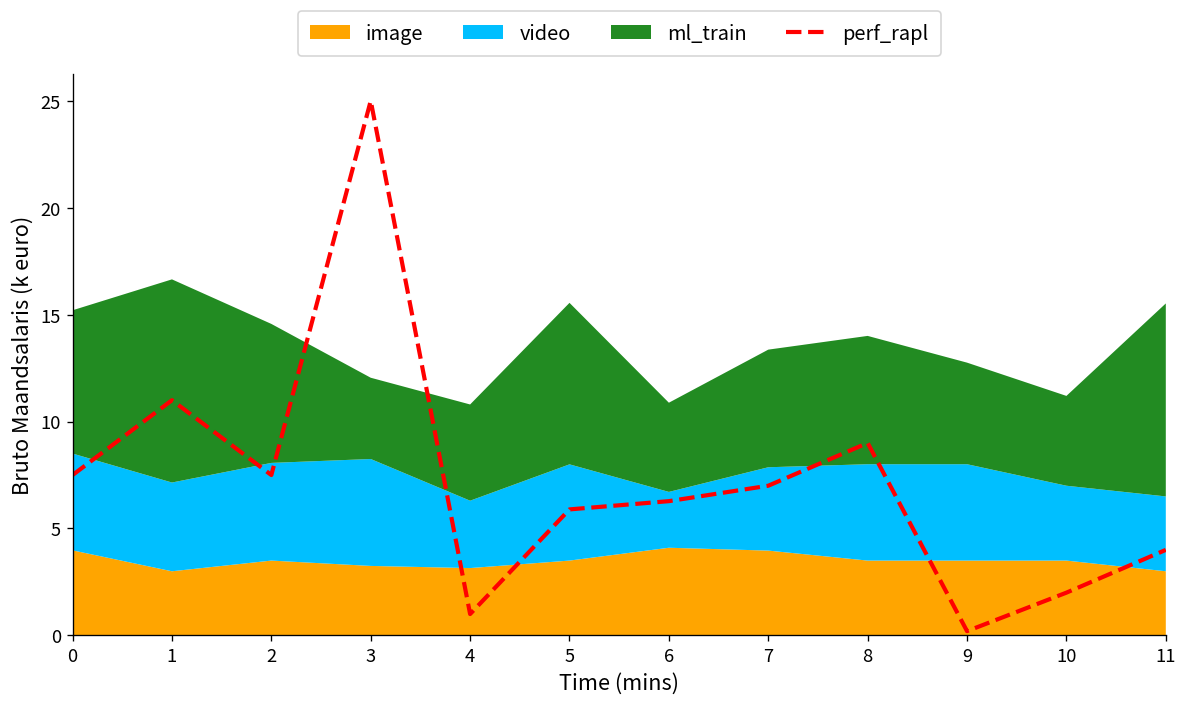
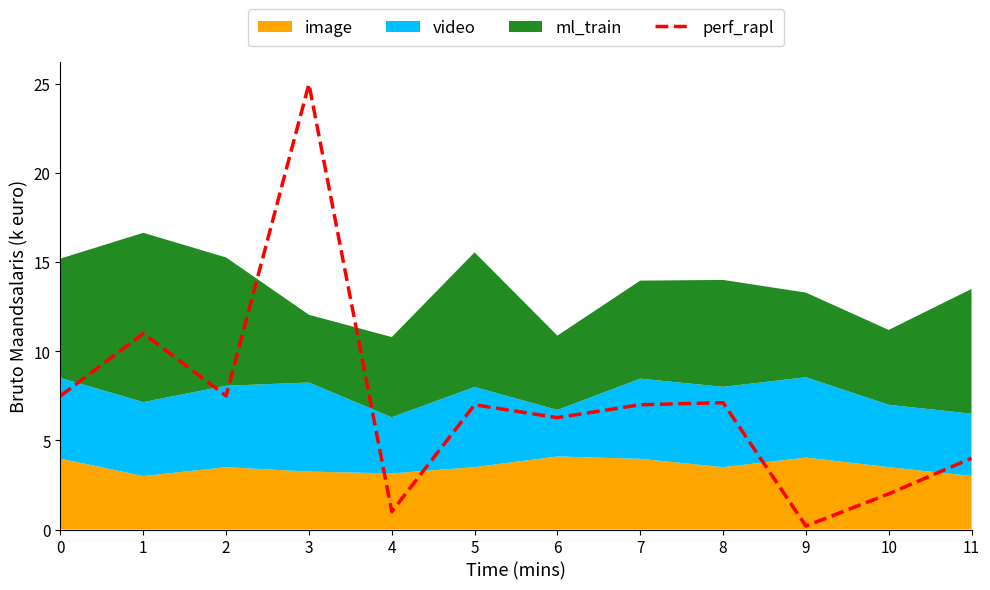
  {
    "perf_rapl": {
      "0": 7.5,
      "1": 11.0,
      "2": 7.5,
      "3": 25.0,
      "4": 1.0,
-     "5": 5.9,
+     "5": 7.0,
      "6": 6.3,
      "7": 7.0,
-     "8": 9.0,
+     "8": 7.1,
      "9": 0.2,
      "10": 2.0,
      "11": 4.0
    },
    "image": {
-     "9": 3.5
+     "9": 4.0
    },
    "video": {
-     "7": 3.9
+     "7": 4.5
    },
    "ml_train": {
      "0": 6.7,
      "1": 9.5,
-     "2": 6.5,
+     "2": 7.2,
      "3": 3.8,
      "4": 4.5,
      "5": 7.6,
      "6": 4.2,
      "7": 5.5,
      "8": 6.0,
      "9": 4.8,
      "10": 4.2,
-     "11": 9.0
+     "11": 7.0
    }
  }
